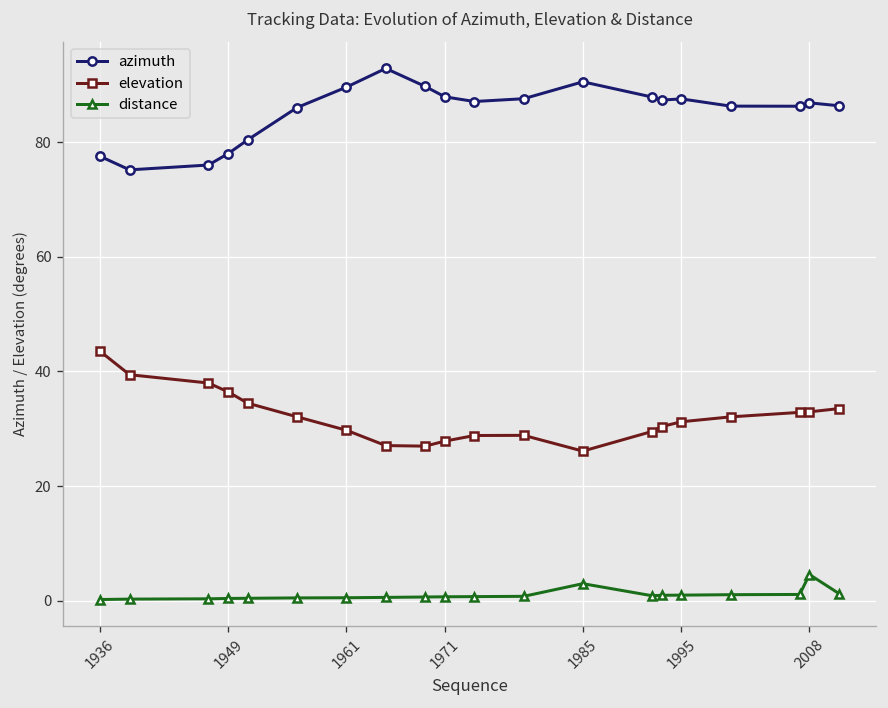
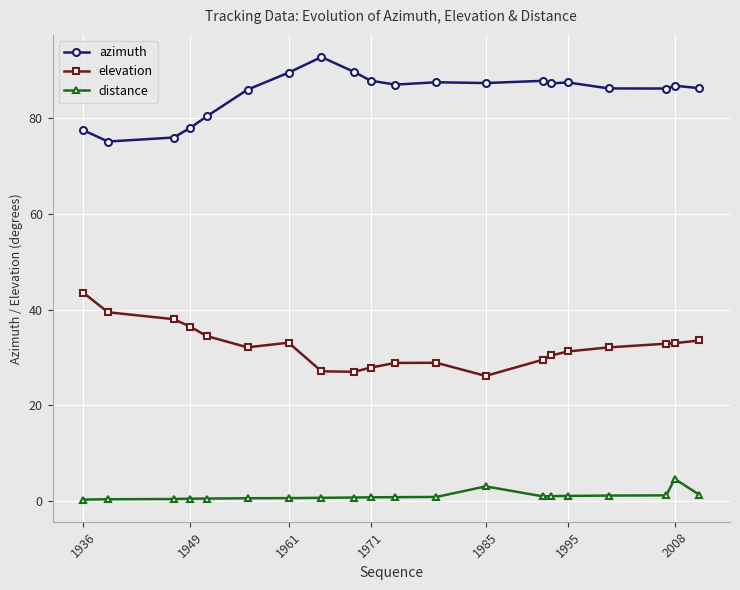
  {
    "azimuth": {
      "1936": 78,
      "1949": 78,
      "1961": 90,
      "1971": 88,
-     "1985": 91,
+     "1985": 87,
      "1995": 88,
      "2008": 87
    },
    "elevation": {
      "1936": 44,
      "1949": 36,
-     "1961": 30,
+     "1961": 33,
      "1971": 28,
      "1985": 26,
      "1995": 31,
      "2008": 33
    },
    "distance": {
      "1936": 0,
      "1949": 0,
      "1961": 1,
      "1971": 1,
      "1985": 3,
      "1995": 1,
      "2008": 5
    }
  }
